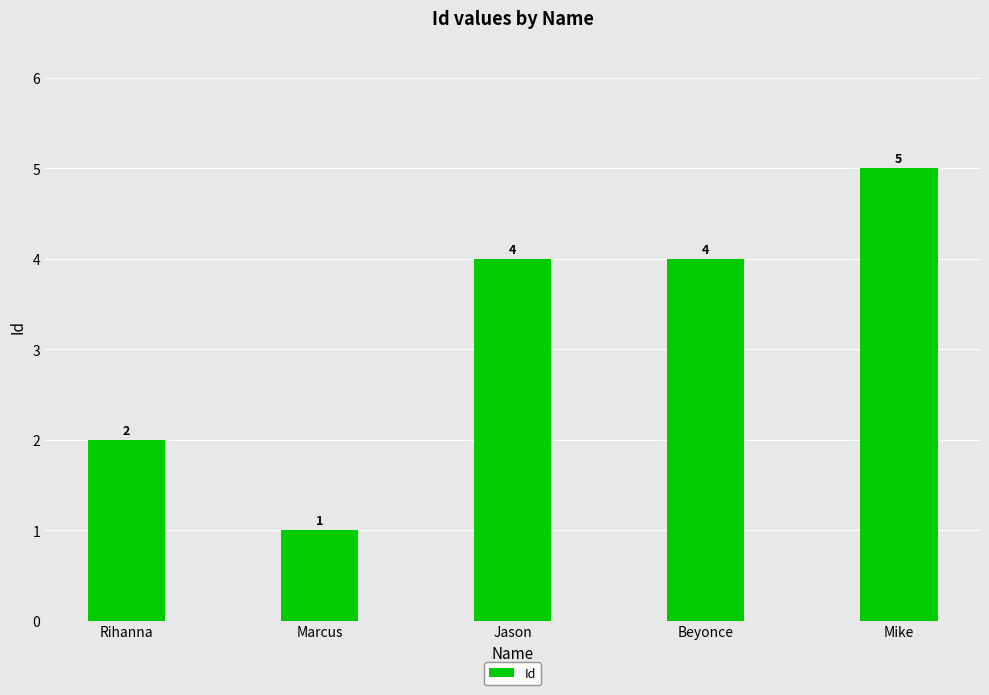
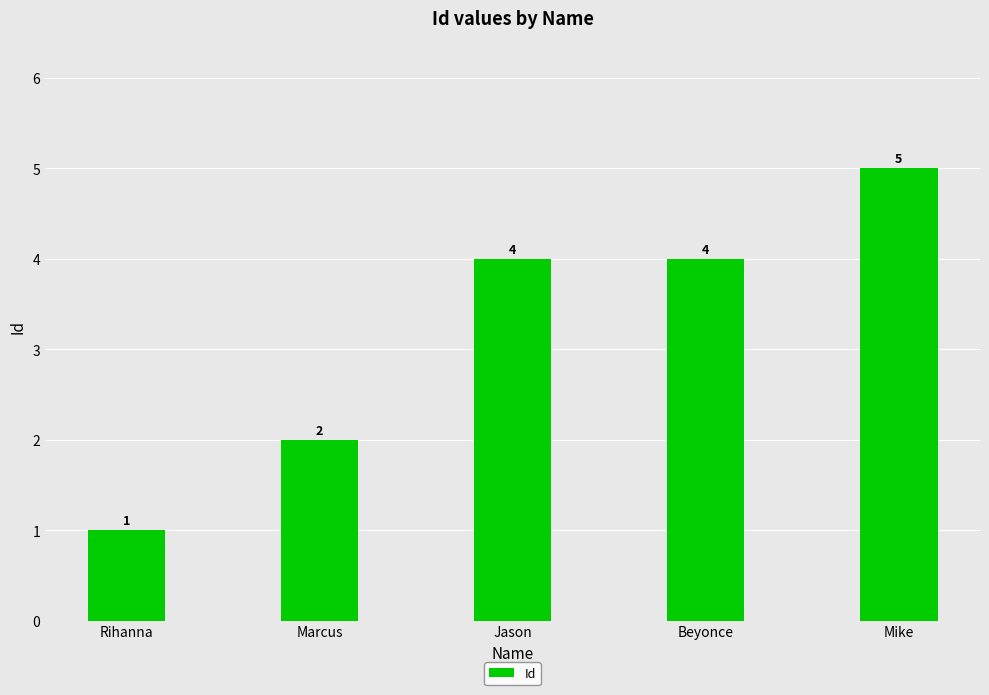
  {
-   "Rihanna": 2,
-   "Marcus": 1,
+   "Rihanna": 1,
+   "Marcus": 2,
    "Jason": 4,
    "Beyonce": 4,
    "Mike": 5
  }
